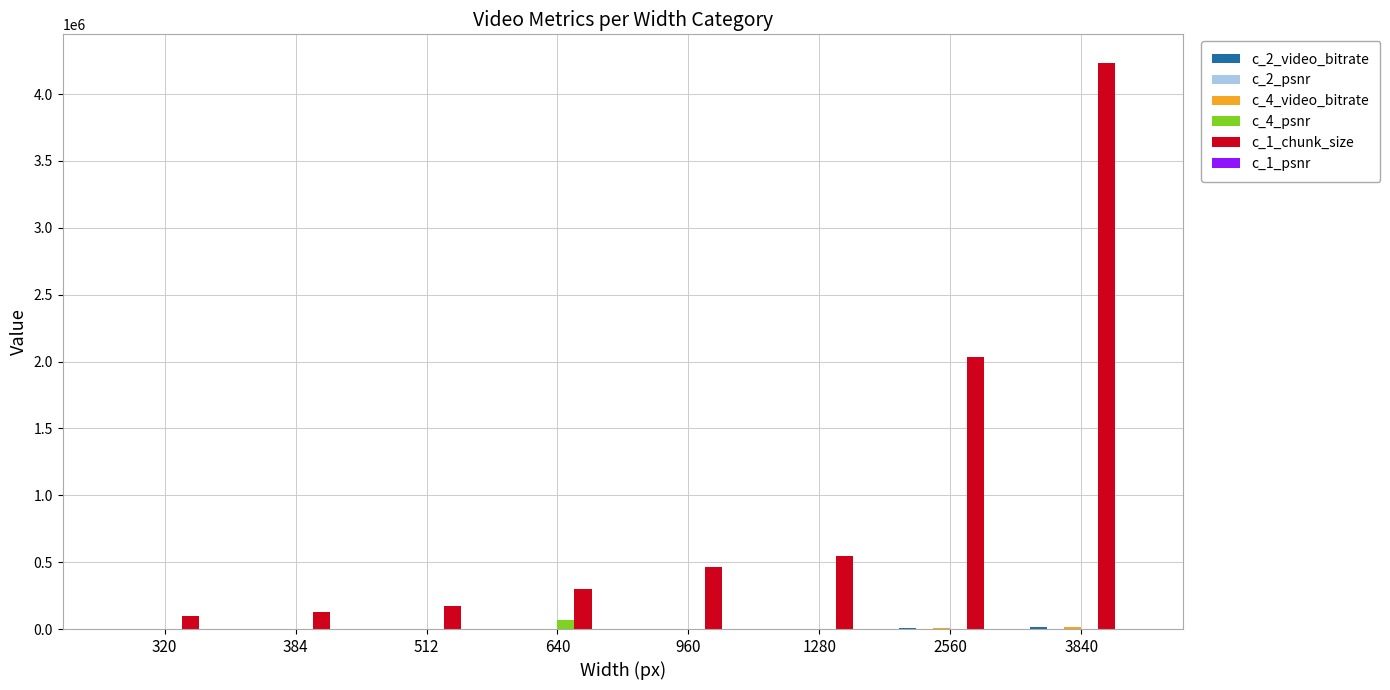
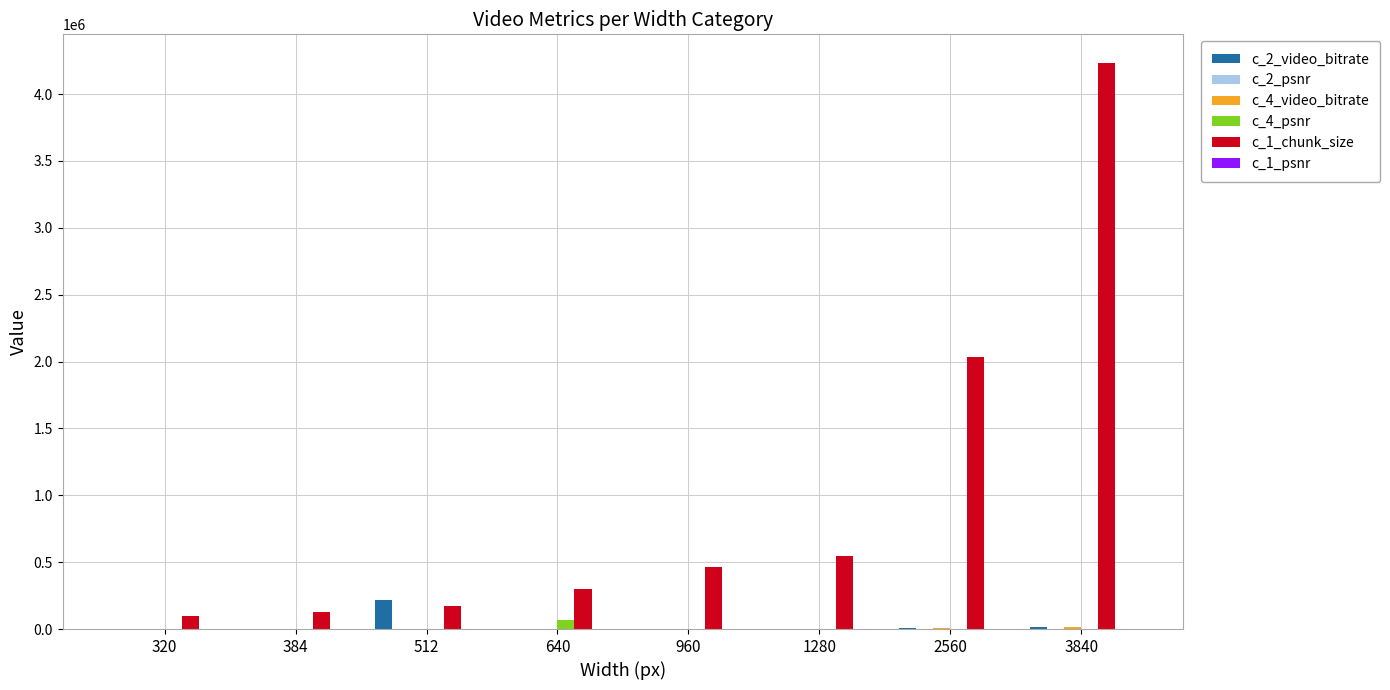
  {
    "c_2_video_bitrate": {
-     "512": 0
+     "512": 220000
    },
    "c_4_psnr": {
      "640": 70000
    },
    "c_1_chunk_size": {
      "320": 90000,
      "384": 130000,
      "512": 170000,
      "640": 300000,
      "960": 470000,
      "1280": 540000,
      "2560": 2040000,
      "3840": 4240000
    }
  }
